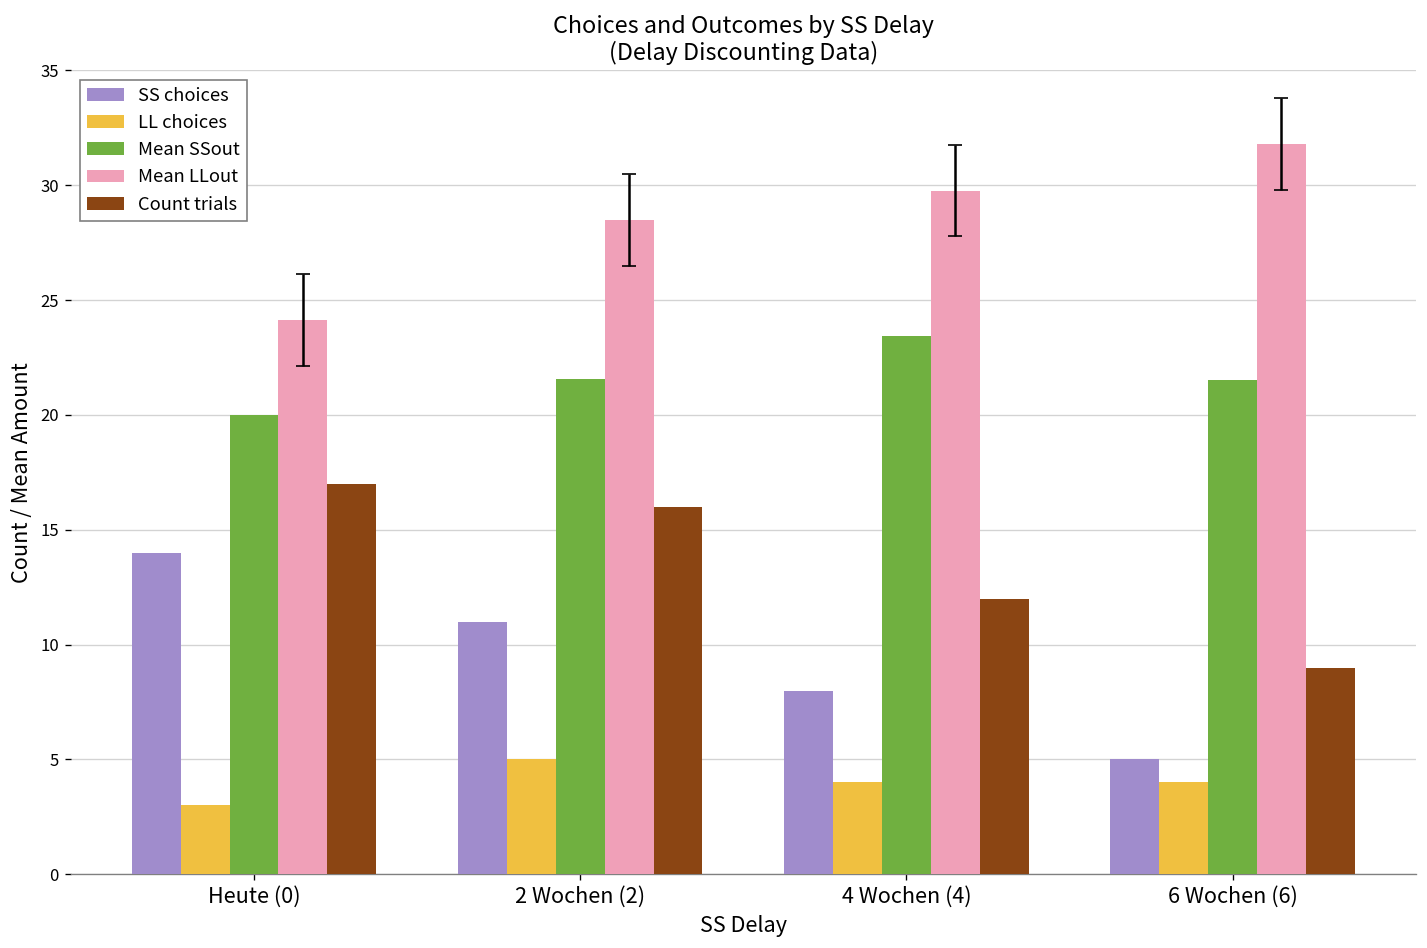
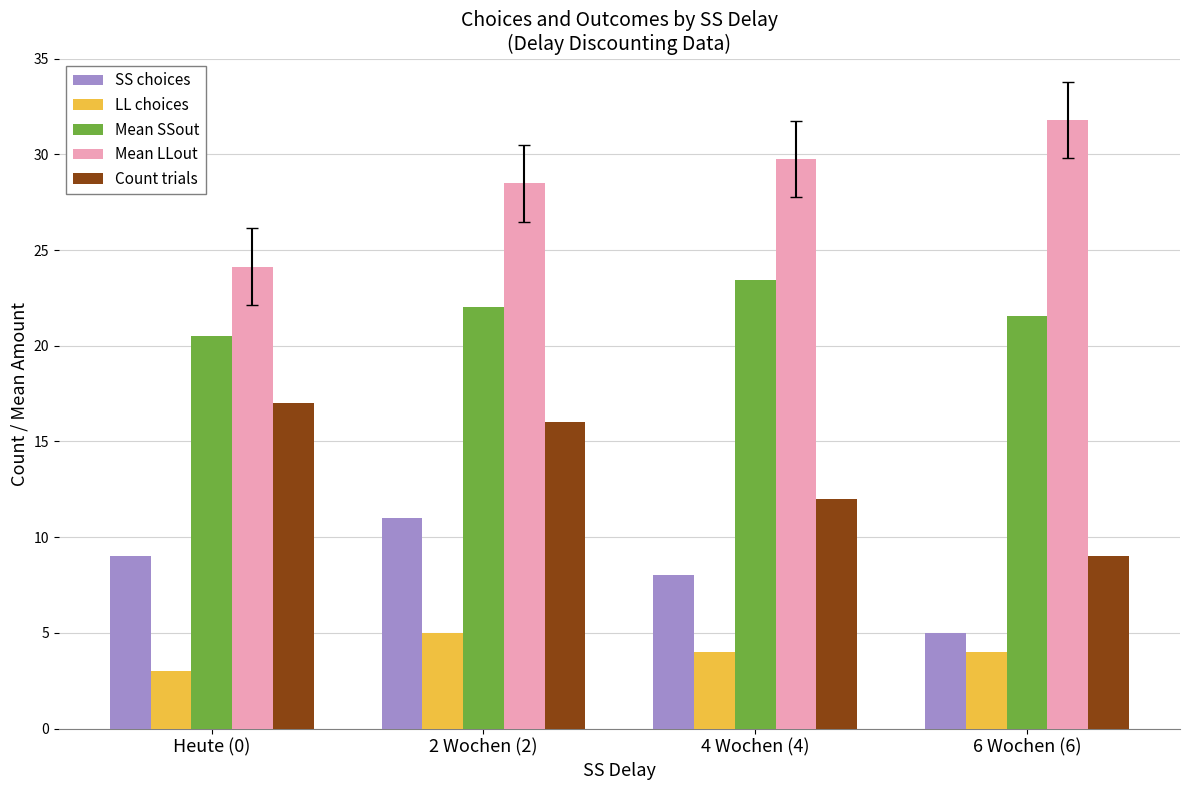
  {
    "SS choices": {
-     "Heute (0)": 14,
+     "Heute (0)": 9,
      "2 Wochen (2)": 11,
      "4 Wochen (4)": 8,
      "6 Wochen (6)": 5
    },
    "LL choices": {
      "Heute (0)": 3.0,
      "2 Wochen (2)": 5.0,
      "4 Wochen (4)": 4.0,
      "6 Wochen (6)": 4.0
    },
    "Mean SSout": {
-     "Heute (0)": 20.0,
-     "2 Wochen (2)": 21.6,
+     "Heute (0)": 20.5,
+     "2 Wochen (2)": 22.0,
      "4 Wochen (4)": 23.5,
      "6 Wochen (6)": 21.5
    },
    "Mean LLout": {
      "Heute (0)": 24.1,
      "2 Wochen (2)": 28.5,
      "4 Wochen (4)": 29.8,
      "6 Wochen (6)": 31.8
    },
    "Count trials": {
      "Heute (0)": 17.0,
      "2 Wochen (2)": 16.0,
      "4 Wochen (4)": 12.0,
      "6 Wochen (6)": 9.0
    }
  }
